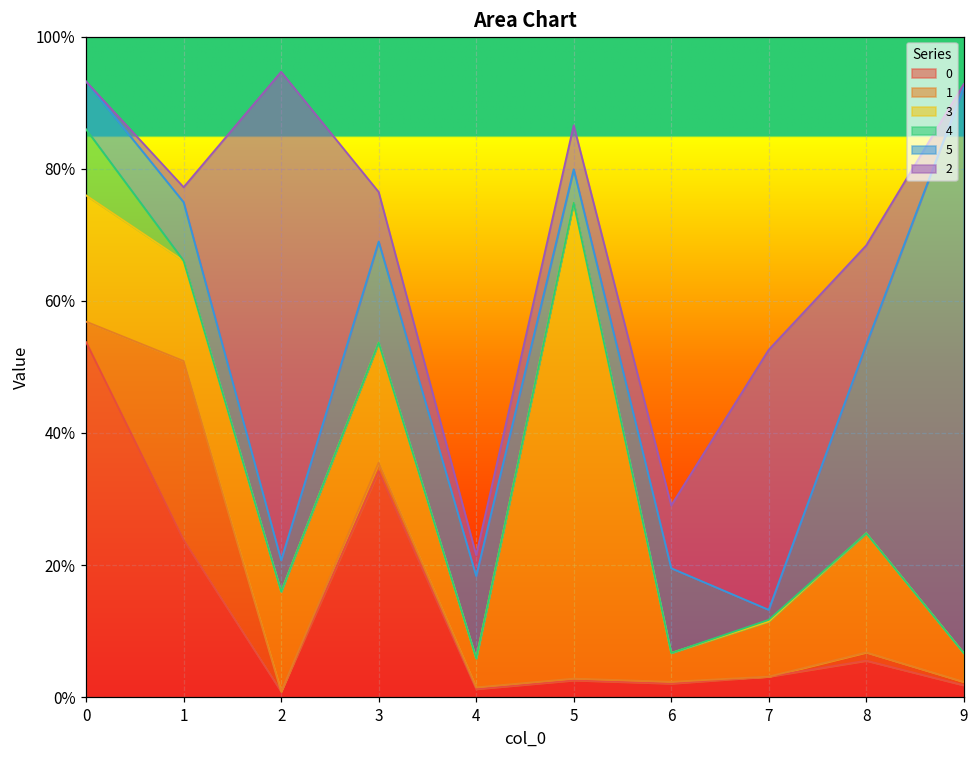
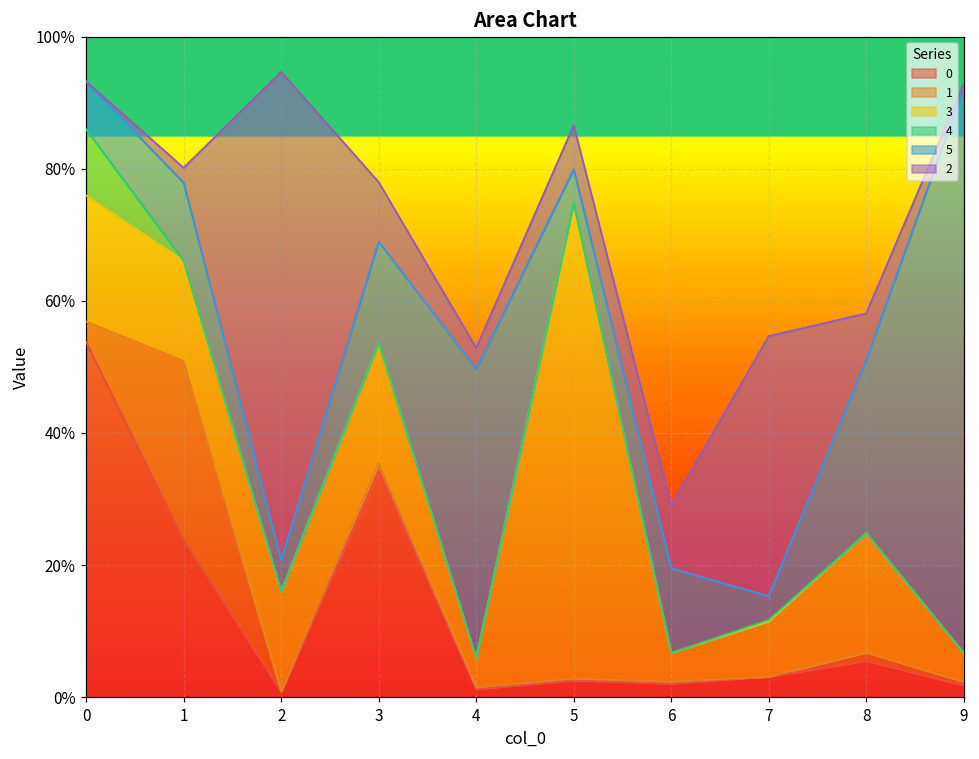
  {
    "3": {
      "0": "19%"
    },
    "4": {
      "0": "10%"
    },
    "5": {
-     "1": "9%",
+     "1": "12%",
      "2": "5%",
      "3": "15%",
-     "4": "12%",
+     "4": "44%",
      "5": "5%",
      "6": "13%",
-     "7": "2%",
-     "8": "29%",
+     "7": "4%",
+     "8": "26%",
      "9": "86%"
    },
    "2": {
      "1": "2%",
      "2": "74%",
-     "3": "8%",
+     "3": "9%",
      "4": "3%",
      "5": "7%",
      "6": "10%",
      "7": "39%",
-     "8": "15%",
+     "8": "7%",
      "9": "1%"
    }
  }
